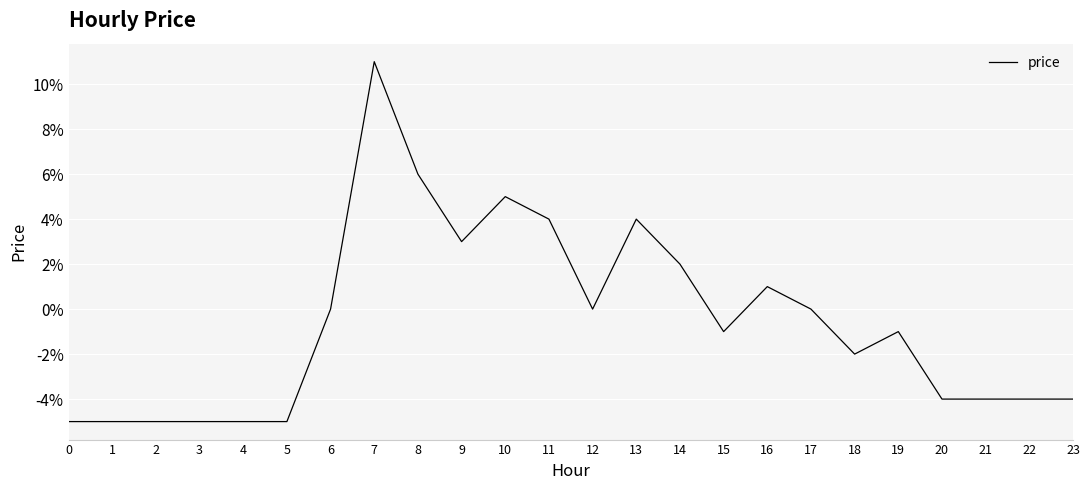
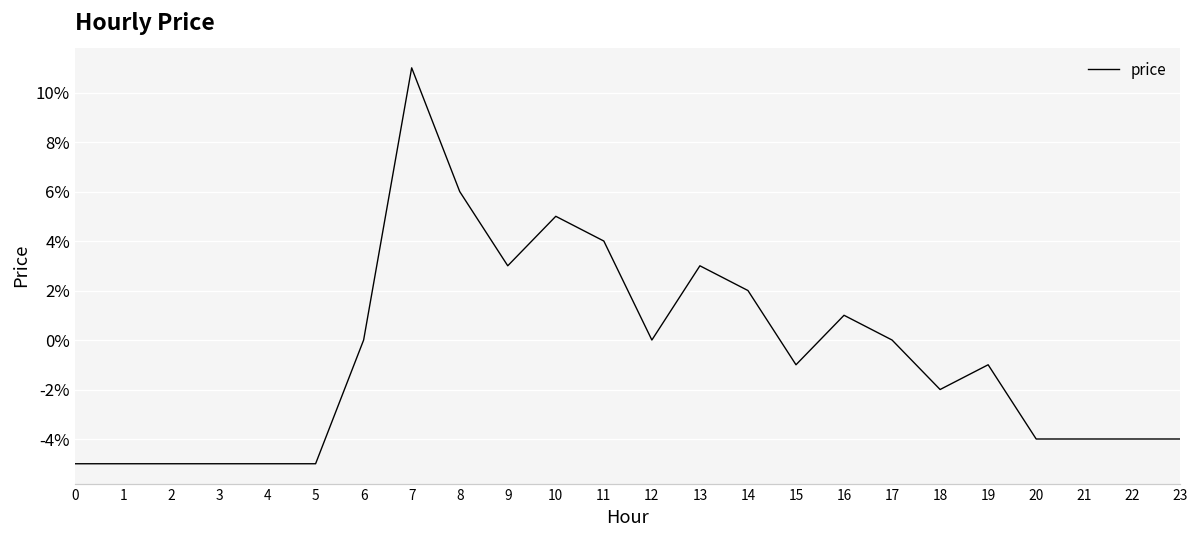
  {
    "0": "-5.0%",
    "1": "-5.0%",
    "2": "-5.0%",
    "3": "-5.0%",
    "4": "-5.0%",
    "5": "-5.0%",
    "6": "0.0%",
    "7": "11.0%",
    "8": "6.0%",
    "9": "3.0%",
    "10": "5.0%",
    "11": "4.0%",
    "12": "0.0%",
-   "13": "4.0%",
+   "13": "3.0%",
    "14": "2.0%",
    "15": "-1.0%",
    "16": "1.0%",
    "17": "0.0%",
    "18": "-2.0%",
    "19": "-1.0%",
    "20": "-4.0%",
    "21": "-4.0%",
    "22": "-4.0%",
    "23": "-4.0%"
  }
